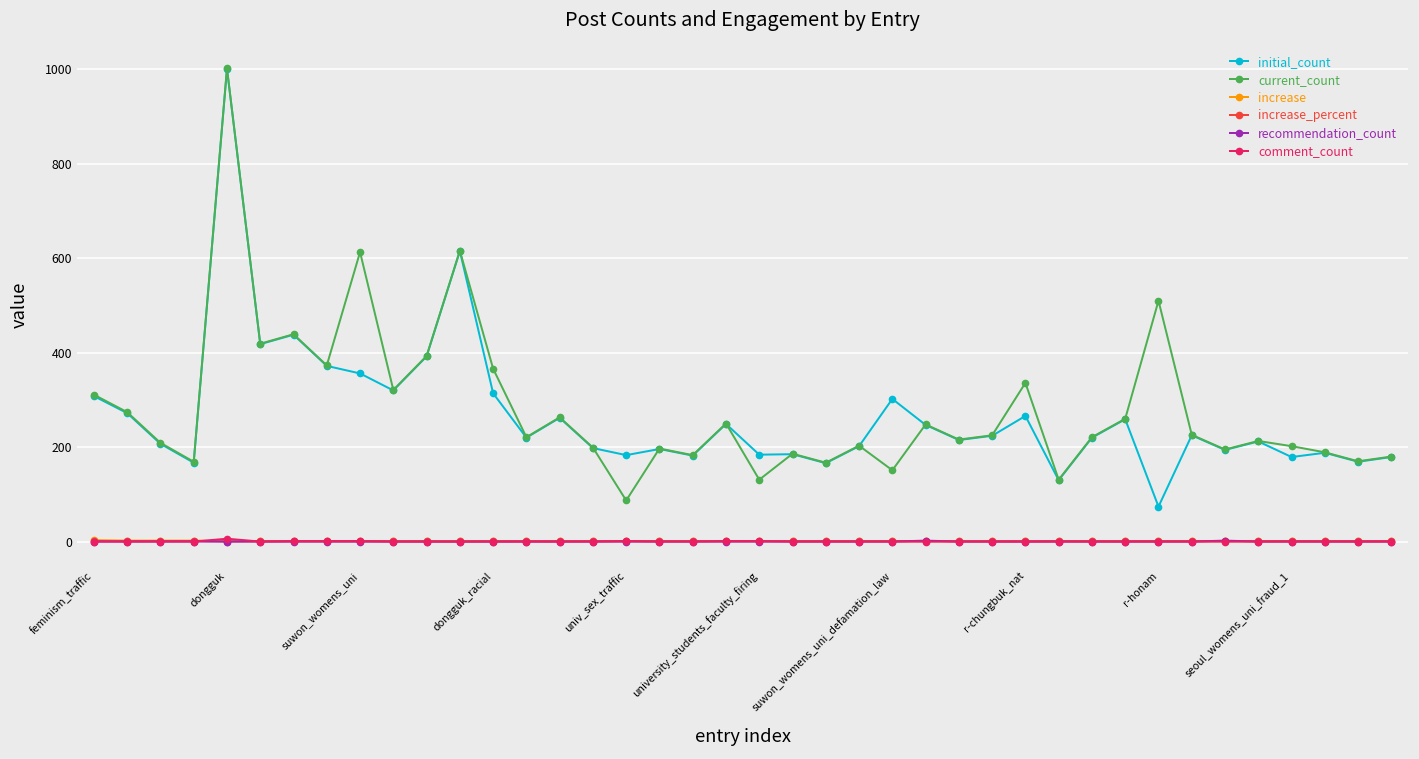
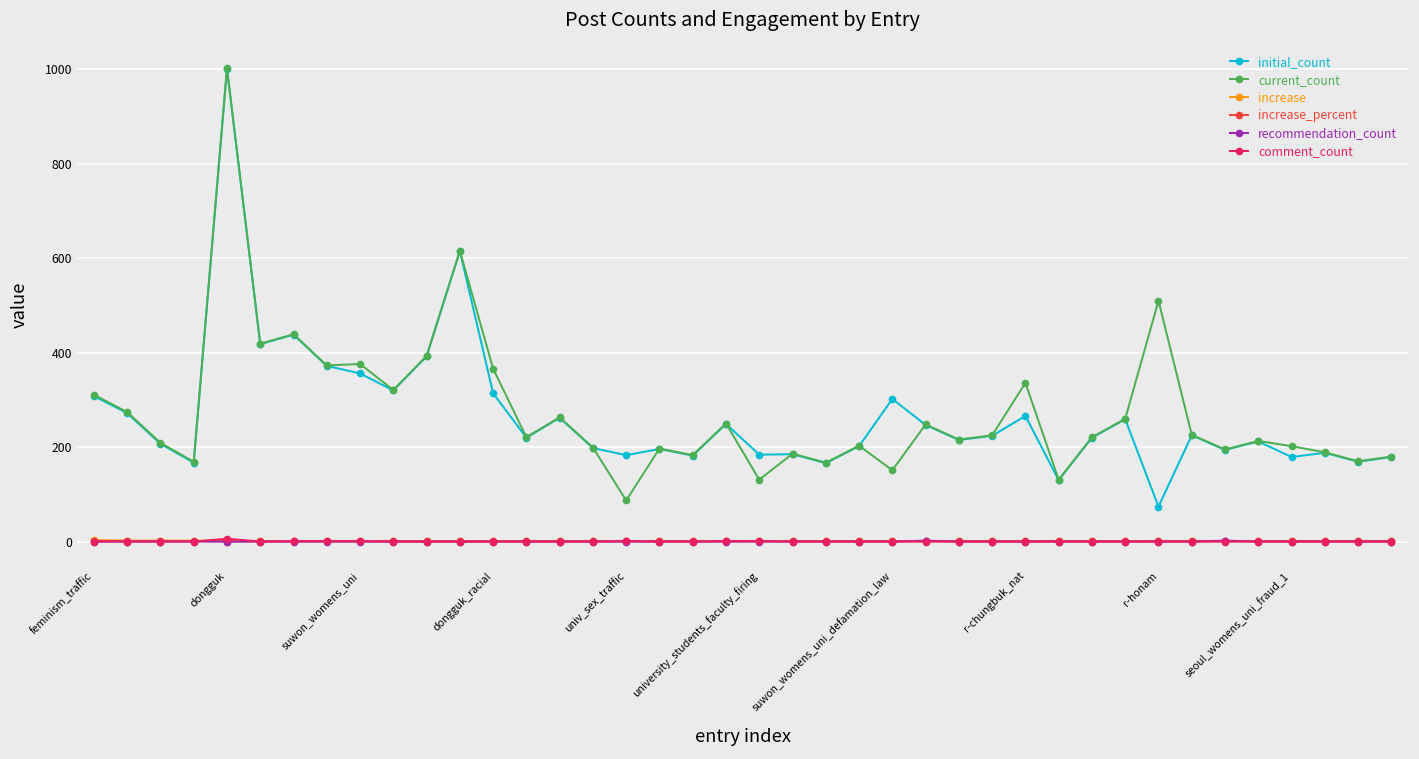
  {
    "initial_count": {
      "suwon_womens_uni": 360,
      "dongguk_racial": 310,
      "univ_sex_traffic": 180,
      "university_students_faculty_firing": 180,
      "suwon_womens_uni_defamation_law": 300,
      "r-chungbuk_nat": 270,
      "r-honam": 70,
      "seoul_womens_uni_fraud_1": 180
    },
    "current_count": {
-     "suwon_womens_uni": 610,
+     "suwon_womens_uni": 380,
      "dongguk_racial": 370,
      "univ_sex_traffic": 90,
      "university_students_faculty_firing": 130,
      "suwon_womens_uni_defamation_law": 150,
      "r-chungbuk_nat": 340,
      "r-honam": 510,
      "seoul_womens_uni_fraud_1": 200
    }
  }
